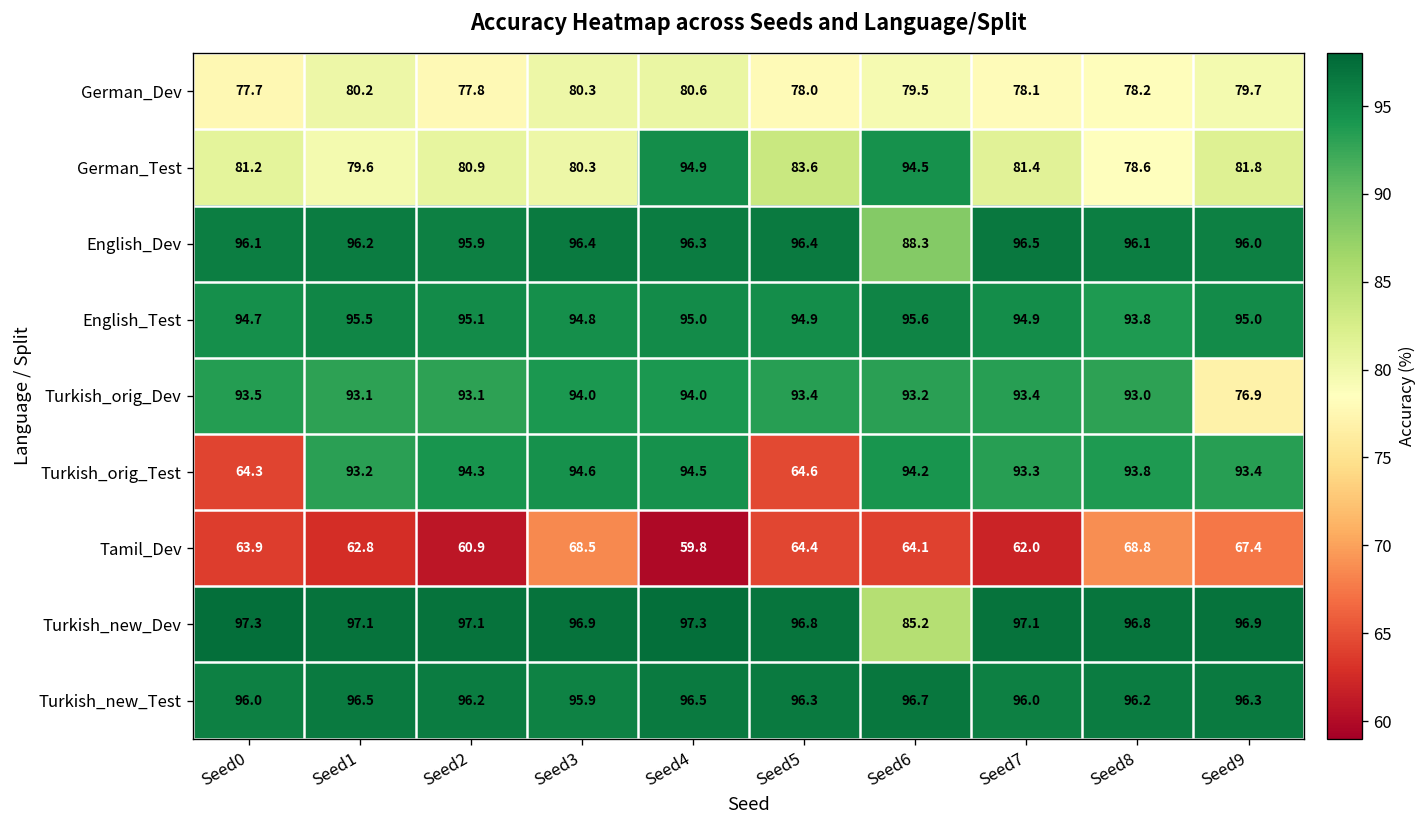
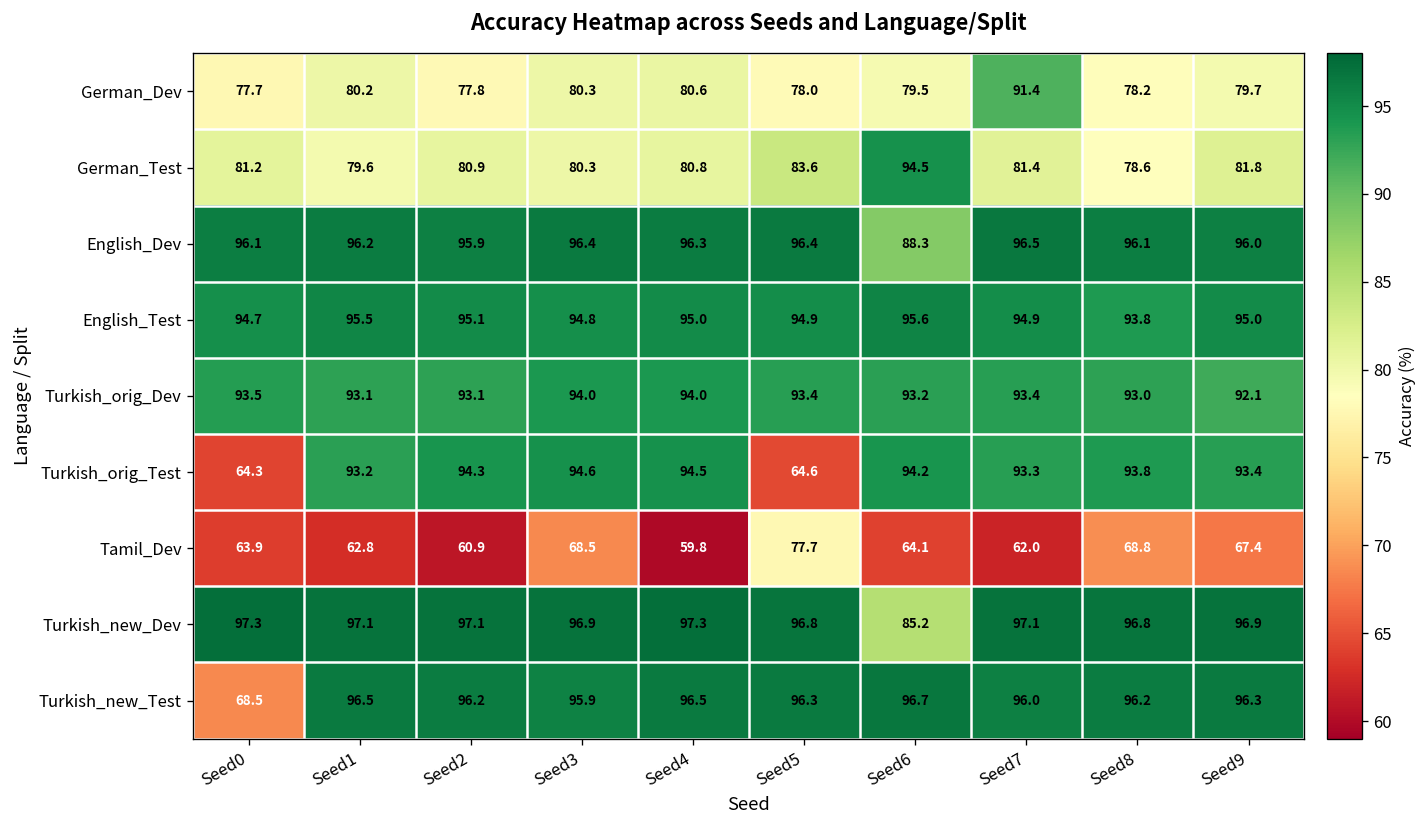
  {
    "German_Dev": {
      "Seed0": 77.7,
      "Seed1": 80.2,
      "Seed2": 77.8,
      "Seed3": 80.3,
      "Seed4": 80.6,
      "Seed5": 78.0,
      "Seed6": 79.5,
-     "Seed7": 78.1,
+     "Seed7": 91.4,
      "Seed8": 78.2,
      "Seed9": 79.7
    },
    "German_Test": {
      "Seed0": 81.2,
      "Seed1": 79.6,
      "Seed2": 80.9,
      "Seed3": 80.3,
-     "Seed4": 94.9,
+     "Seed4": 80.8,
      "Seed5": 83.6,
      "Seed6": 94.5,
      "Seed7": 81.4,
      "Seed8": 78.6,
      "Seed9": 81.8
    },
    "English_Dev": {
      "Seed0": 96.1,
      "Seed1": 96.2,
      "Seed2": 95.9,
      "Seed3": 96.4,
      "Seed4": 96.3,
      "Seed5": 96.4,
      "Seed6": 88.3,
      "Seed7": 96.5,
      "Seed8": 96.1,
      "Seed9": 96.0
    },
    "English_Test": {
      "Seed0": 94.7,
      "Seed1": 95.5,
      "Seed2": 95.1,
      "Seed3": 94.8,
      "Seed4": 95.0,
      "Seed5": 94.9,
      "Seed6": 95.6,
      "Seed7": 94.9,
      "Seed8": 93.8,
      "Seed9": 95.0
    },
    "Turkish_orig_Dev": {
      "Seed0": 93.5,
      "Seed1": 93.1,
      "Seed2": 93.1,
      "Seed3": 94.0,
      "Seed4": 94.0,
      "Seed5": 93.4,
      "Seed6": 93.2,
      "Seed7": 93.4,
      "Seed8": 93.0,
-     "Seed9": 76.9
+     "Seed9": 92.1
    },
    "Turkish_orig_Test": {
      "Seed0": 64.3,
      "Seed1": 93.2,
      "Seed2": 94.3,
      "Seed3": 94.6,
      "Seed4": 94.5,
      "Seed5": 64.6,
      "Seed6": 94.2,
      "Seed7": 93.3,
      "Seed8": 93.8,
      "Seed9": 93.4
    },
    "Tamil_Dev": {
      "Seed0": 63.9,
      "Seed1": 62.8,
      "Seed2": 60.9,
      "Seed3": 68.5,
      "Seed4": 59.8,
-     "Seed5": 64.4,
+     "Seed5": 77.7,
      "Seed6": 64.1,
      "Seed7": 62.0,
      "Seed8": 68.8,
      "Seed9": 67.4
    },
    "Turkish_new_Dev": {
      "Seed0": 97.3,
      "Seed1": 97.1,
      "Seed2": 97.1,
      "Seed3": 96.9,
      "Seed4": 97.3,
      "Seed5": 96.8,
      "Seed6": 85.2,
      "Seed7": 97.1,
      "Seed8": 96.8,
      "Seed9": 96.9
    },
    "Turkish_new_Test": {
-     "Seed0": 96.0,
+     "Seed0": 68.5,
      "Seed1": 96.5,
      "Seed2": 96.2,
      "Seed3": 95.9,
      "Seed4": 96.5,
      "Seed5": 96.3,
      "Seed6": 96.7,
      "Seed7": 96.0,
      "Seed8": 96.2,
      "Seed9": 96.3
    }
  }
